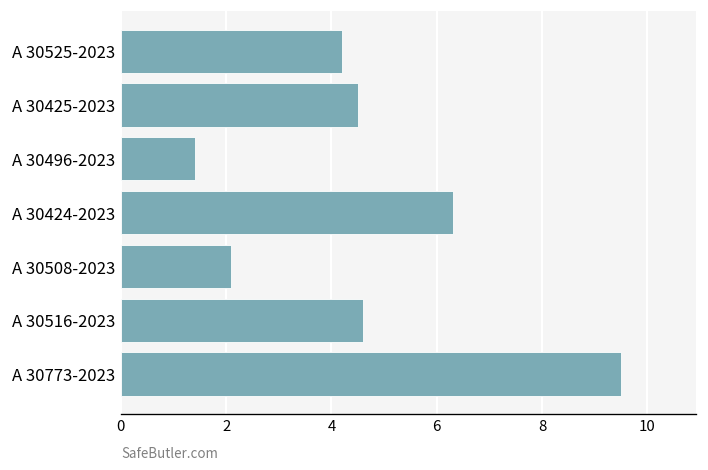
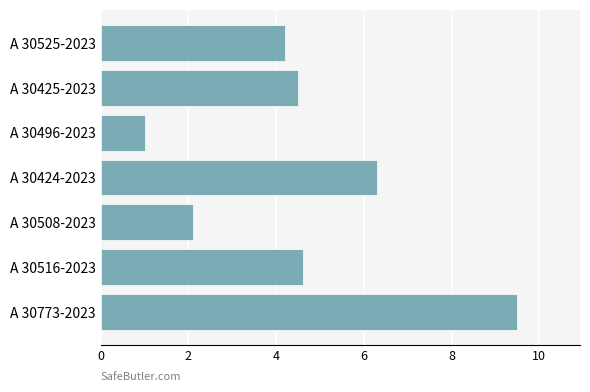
  {
    "A 30525-2023": 4.2,
    "A 30425-2023": 4.5,
-   "A 30496-2023": 1.4,
+   "A 30496-2023": 1.0,
    "A 30424-2023": 6.3,
    "A 30508-2023": 2.1,
    "A 30516-2023": 4.6,
    "A 30773-2023": 9.5
  }
